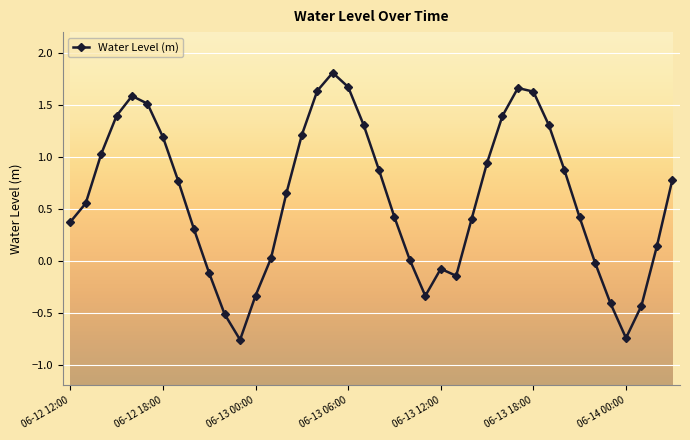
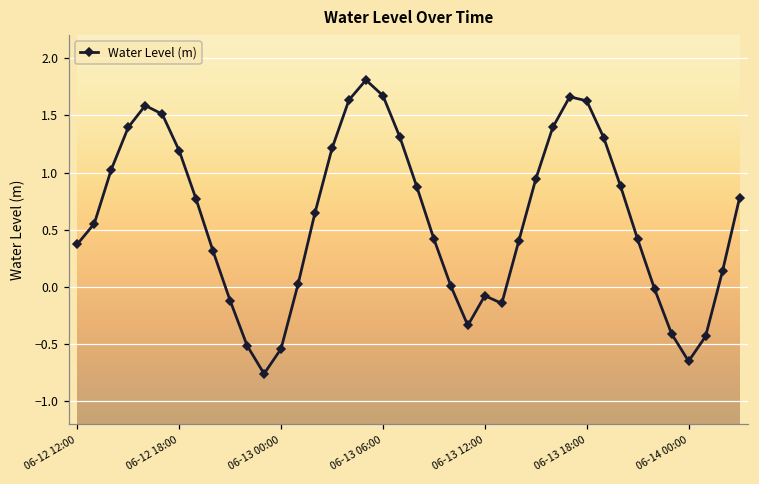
  {
    "06-12 12:00": 0.37,
    "06-12 18:00": 1.19,
-   "06-13 00:00": -0.34,
+   "06-13 00:00": -0.54,
    "06-13 06:00": 1.67,
    "06-13 12:00": -0.08,
    "06-13 18:00": 1.63,
-   "06-14 00:00": -0.74
+   "06-14 00:00": -0.65
  }
